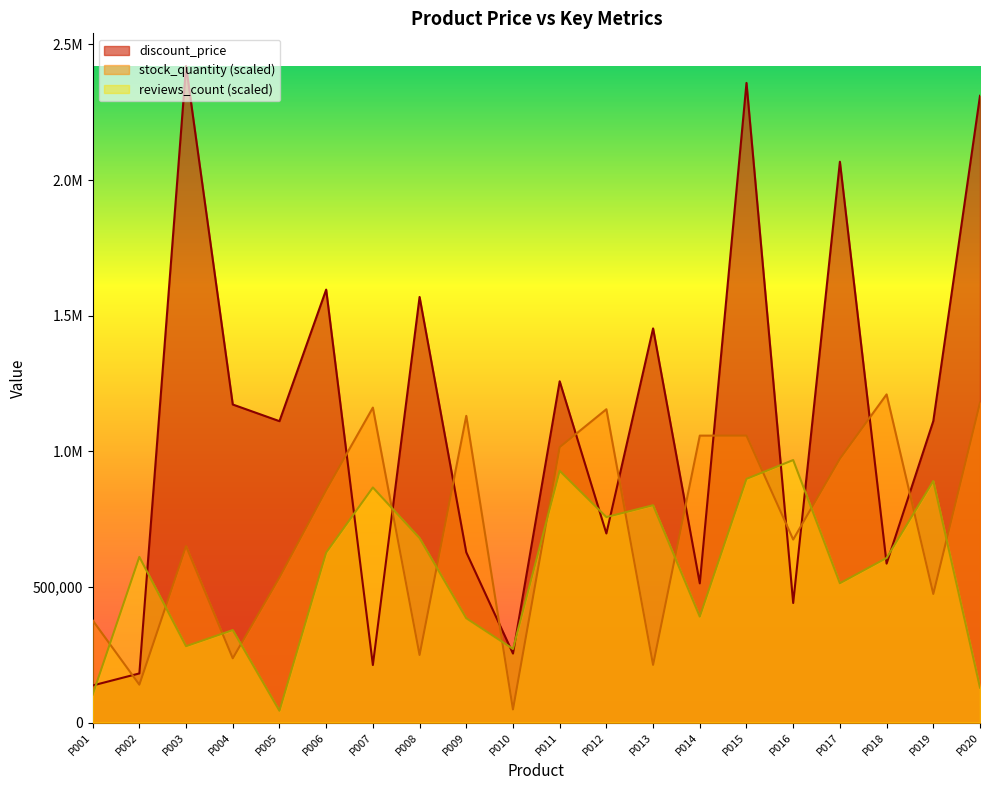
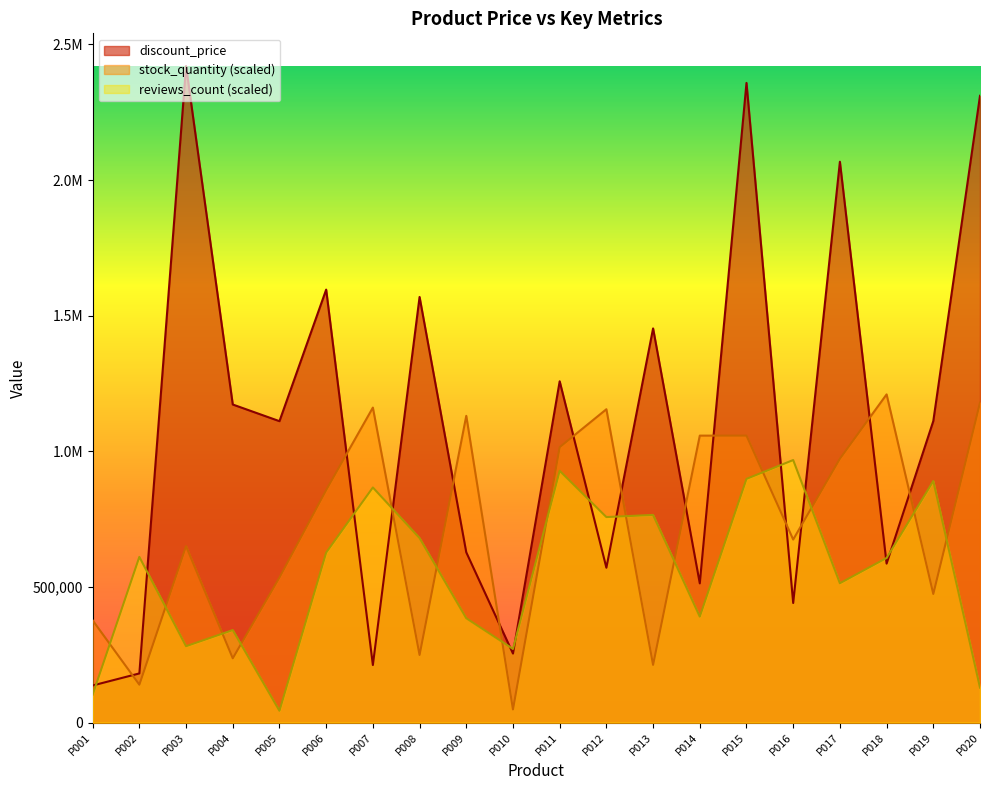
  {
    "discount_price": {
      "P001": "140,000",
      "P002": "180,000",
      "P004": "1,170,000",
      "P005": "1,110,000",
      "P006": "1,600,000",
      "P007": "210,000",
      "P008": "1,570,000",
      "P009": "630,000",
      "P010": "250,000",
      "P011": "1,260,000",
-     "P012": "700,000",
+     "P012": "570,000",
      "P013": "1,450,000",
      "P014": "510,000",
      "P015": "2,360,000",
      "P016": "440,000",
      "P017": "2,070,000",
      "P018": "590,000",
      "P019": "1,110,000",
      "P020": "2,310,000"
    },
    "stock_quantity (scaled)": {
      "P001": "380,000",
      "P002": "140,000",
      "P003": "650,000",
      "P004": "240,000",
      "P005": "540,000",
      "P006": "860,000",
      "P007": "1,160,000",
      "P008": "250,000",
      "P009": "1,130,000",
      "P010": "50,000",
      "P011": "1,020,000",
      "P012": "1,160,000",
      "P013": "210,000",
      "P014": "1,060,000",
      "P015": "1,060,000",
      "P016": "670,000",
      "P017": "970,000",
      "P018": "1,210,000",
      "P019": "470,000",
      "P020": "1,180,000"
    },
    "reviews_count (scaled)": {
      "P001": "100,000",
      "P002": "610,000",
      "P003": "280,000",
      "P004": "340,000",
      "P005": "40,000",
      "P006": "630,000",
      "P007": "870,000",
      "P008": "680,000",
      "P009": "380,000",
      "P010": "270,000",
      "P011": "930,000",
      "P012": "760,000",
-     "P013": "800,000",
+     "P013": "770,000",
      "P014": "390,000",
      "P015": "900,000",
      "P016": "970,000",
      "P017": "510,000",
      "P018": "610,000",
      "P019": "890,000",
      "P020": "130,000"
    }
  }
